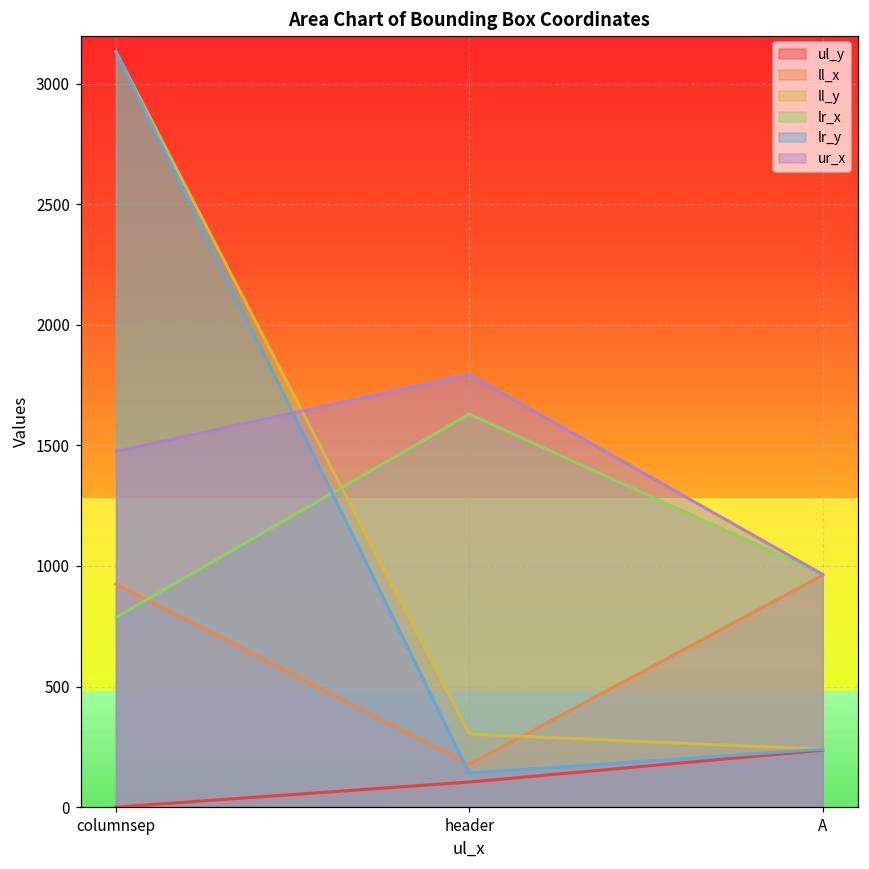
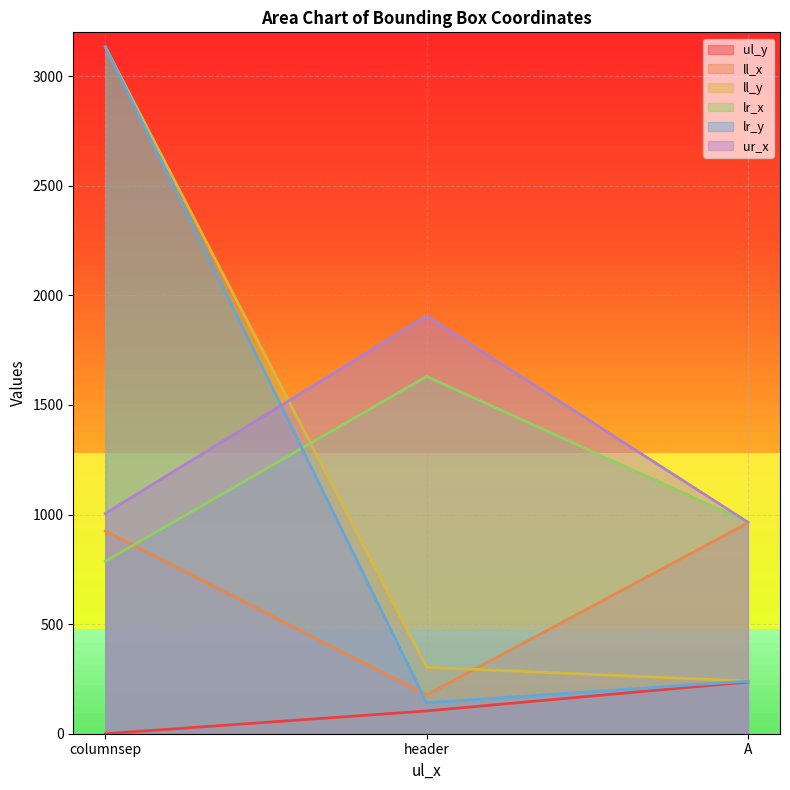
  {
    "lr_y": {
      "header": 140
    },
    "ur_x": {
-     "columnsep": 1480,
-     "header": 1790
+     "columnsep": 1010,
+     "header": 1910
    }
  }
